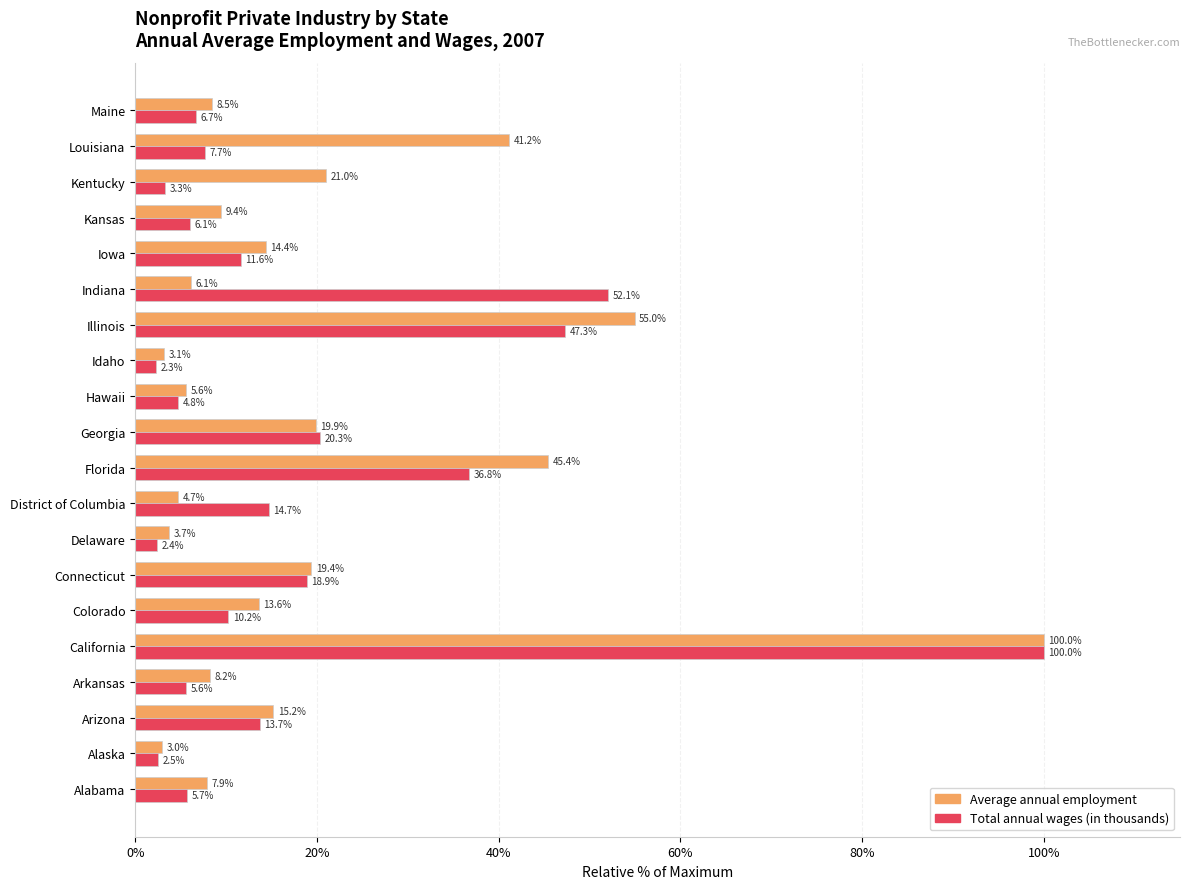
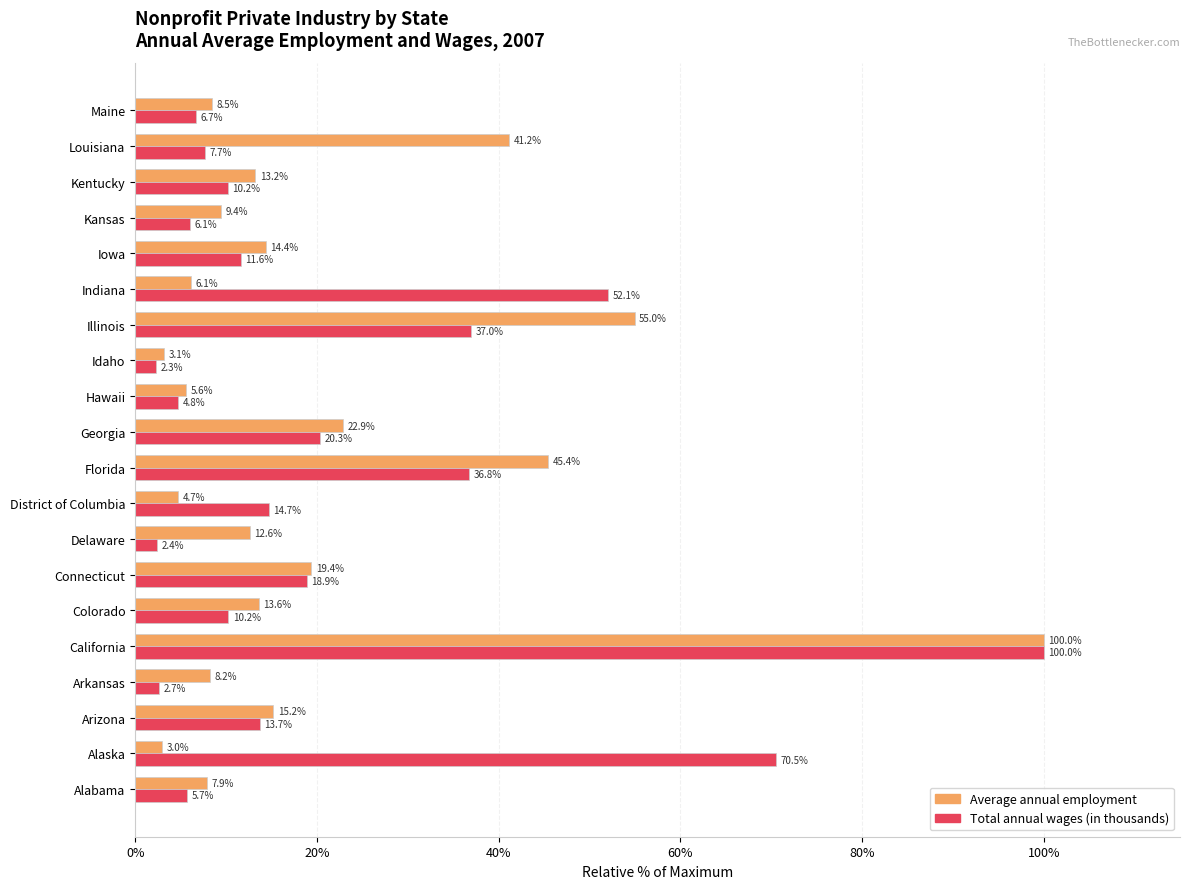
  {
    "Average annual employment": {
      "Maine": "8.5%",
      "Louisiana": "41.2%",
-     "Kentucky": "21.0%",
+     "Kentucky": "13.2%",
      "Kansas": "9.4%",
      "Iowa": "14.4%",
      "Indiana": "6.1%",
      "Illinois": "55.0%",
      "Idaho": "3.1%",
      "Hawaii": "5.6%",
-     "Georgia": "19.9%",
+     "Georgia": "22.9%",
      "Florida": "45.4%",
      "District of Columbia": "4.7%",
-     "Delaware": "3.7%",
+     "Delaware": "12.6%",
      "Connecticut": "19.4%",
      "Colorado": "13.6%",
      "California": "100.0%",
      "Arkansas": "8.2%",
      "Arizona": "15.2%",
      "Alaska": "3.0%",
      "Alabama": "7.9%"
    },
    "Total annual wages (in thousands)": {
      "Maine": "6.7%",
      "Louisiana": "7.7%",
-     "Kentucky": "3.3%",
+     "Kentucky": "10.2%",
      "Kansas": "6.1%",
      "Iowa": "11.6%",
      "Indiana": "52.1%",
-     "Illinois": "47.3%",
+     "Illinois": "37.0%",
      "Idaho": "2.3%",
      "Hawaii": "4.8%",
      "Georgia": "20.3%",
      "Florida": "36.8%",
      "District of Columbia": "14.7%",
      "Delaware": "2.4%",
      "Connecticut": "18.9%",
      "Colorado": "10.2%",
      "California": "100.0%",
-     "Arkansas": "5.6%",
+     "Arkansas": "2.7%",
      "Arizona": "13.7%",
-     "Alaska": "2.5%",
+     "Alaska": "70.5%",
      "Alabama": "5.7%"
    }
  }
